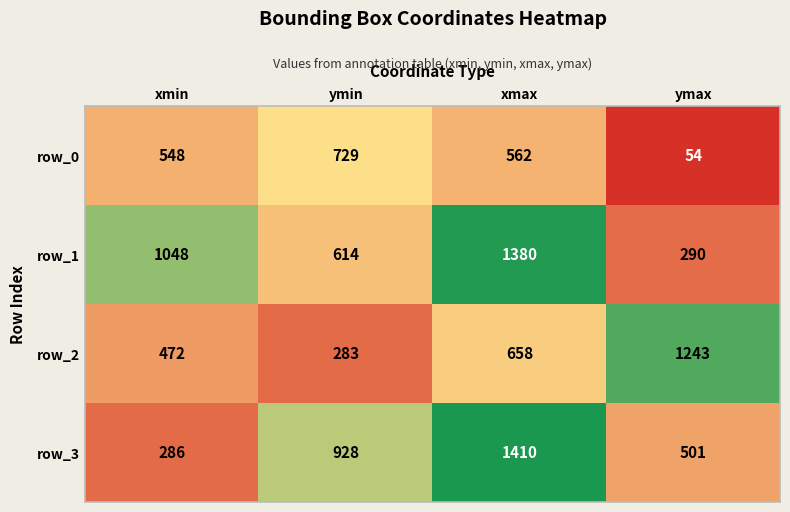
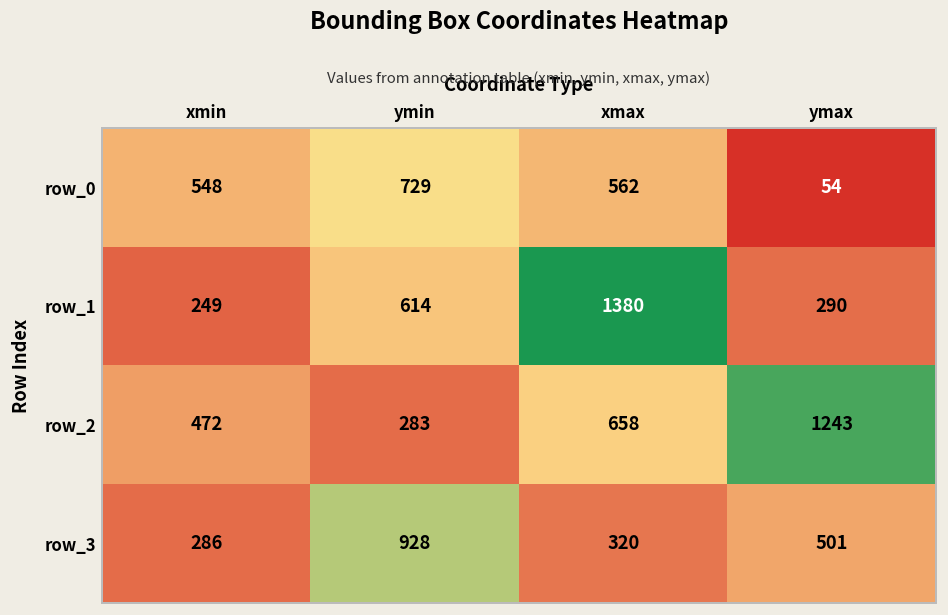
  {
    "row_0": {
      "xmin": 548,
      "ymin": 729,
      "xmax": 562,
      "ymax": 54
    },
    "row_1": {
-     "xmin": 1048,
+     "xmin": 249,
      "ymin": 614,
      "xmax": 1380,
      "ymax": 290
    },
    "row_2": {
      "xmin": 472,
      "ymin": 283,
      "xmax": 658,
      "ymax": 1243
    },
    "row_3": {
      "xmin": 286,
      "ymin": 928,
-     "xmax": 1410,
+     "xmax": 320,
      "ymax": 501
    }
  }
